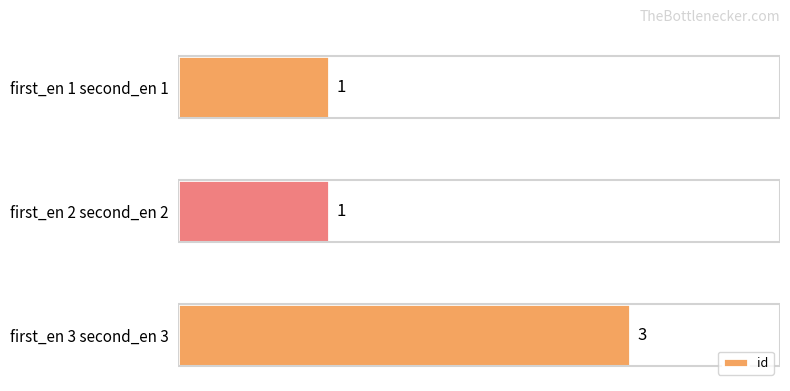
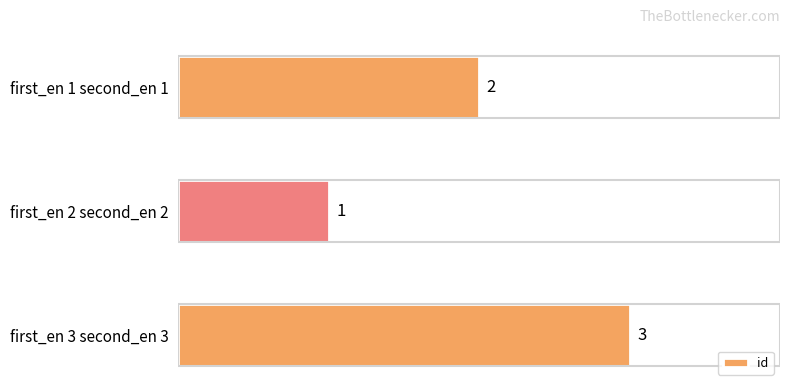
  {
-   "first_en 1 second_en 1": 1,
+   "first_en 1 second_en 1": 2,
    "first_en 2 second_en 2": 1,
    "first_en 3 second_en 3": 3
  }
